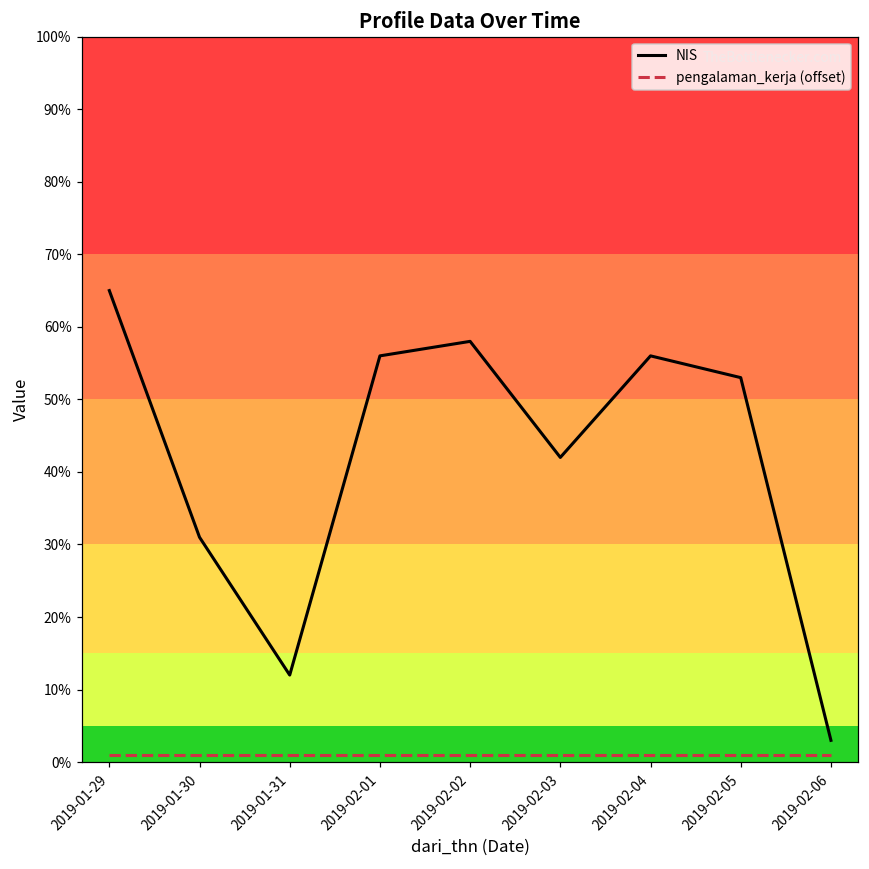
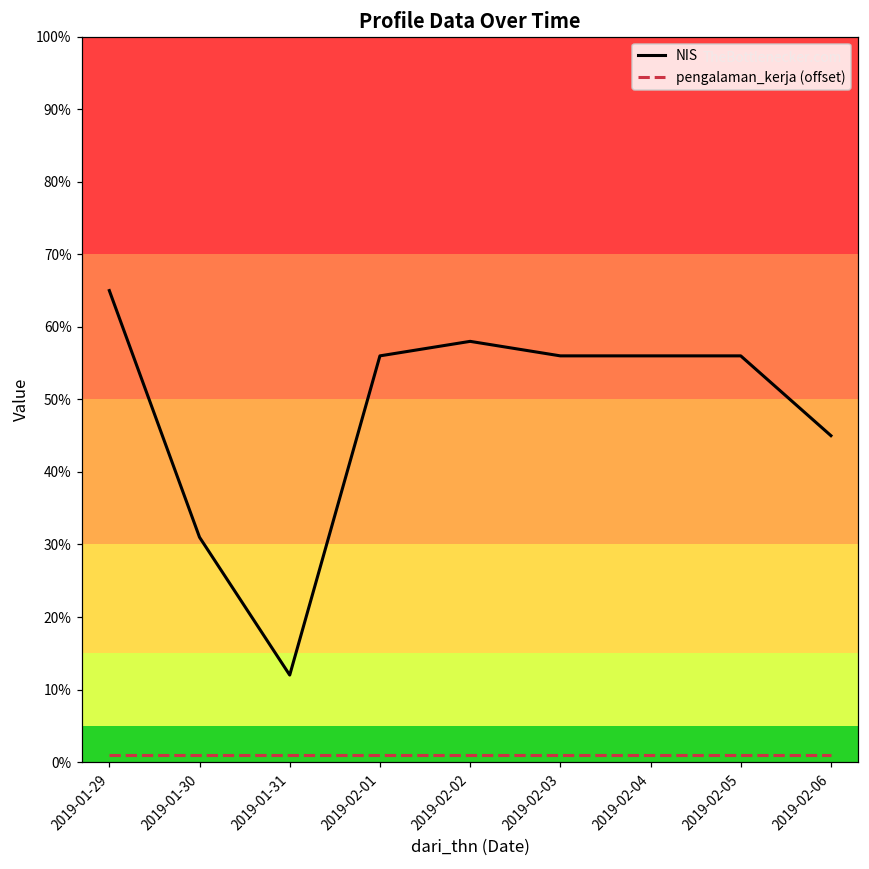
  {
    "NIS": {
      "2019-01-29": "65%",
      "2019-01-30": "31%",
      "2019-01-31": "12%",
      "2019-02-01": "56%",
      "2019-02-02": "58%",
-     "2019-02-03": "42%",
+     "2019-02-03": "56%",
      "2019-02-04": "56%",
-     "2019-02-05": "53%",
-     "2019-02-06": "3%"
+     "2019-02-05": "56%",
+     "2019-02-06": "45%"
    },
    "pengalaman_kerja (offset)": {
      "2019-01-29": "1%",
      "2019-01-30": "1%",
      "2019-01-31": "1%",
      "2019-02-01": "1%",
      "2019-02-02": "1%",
      "2019-02-03": "1%",
      "2019-02-04": "1%",
      "2019-02-05": "1%",
      "2019-02-06": "1%"
    }
  }
